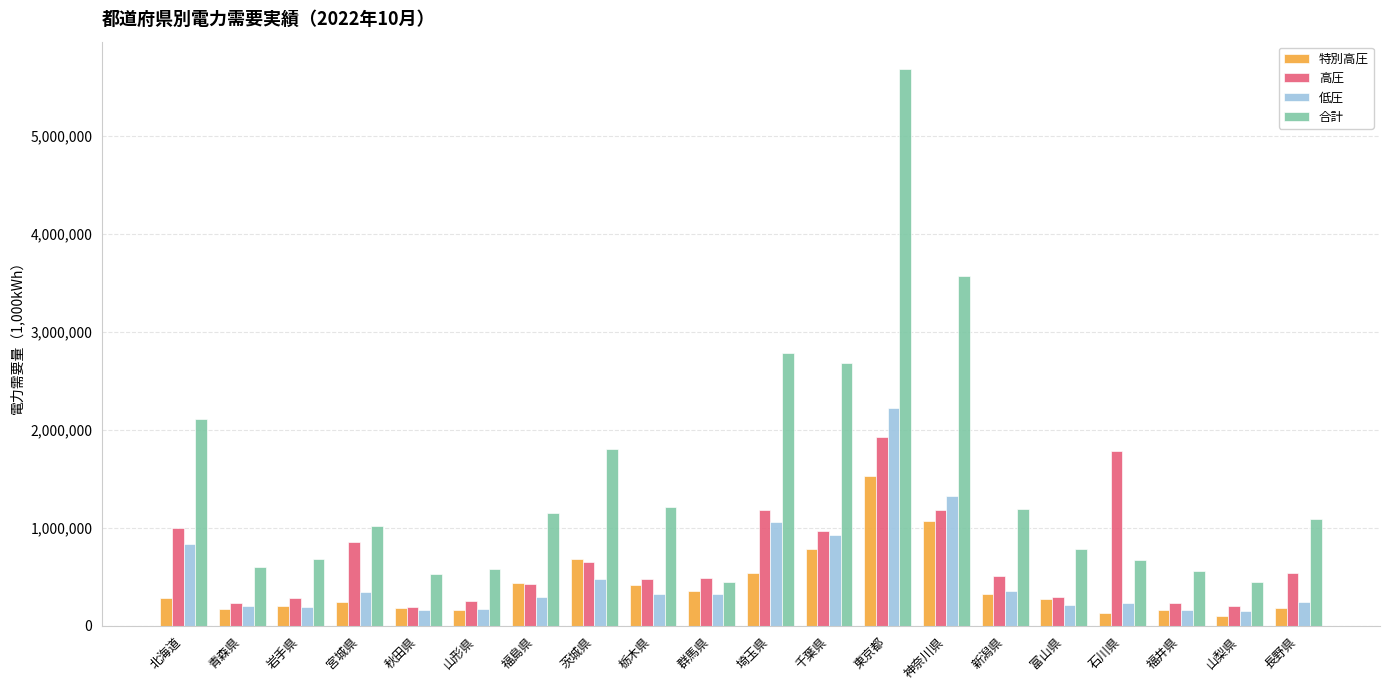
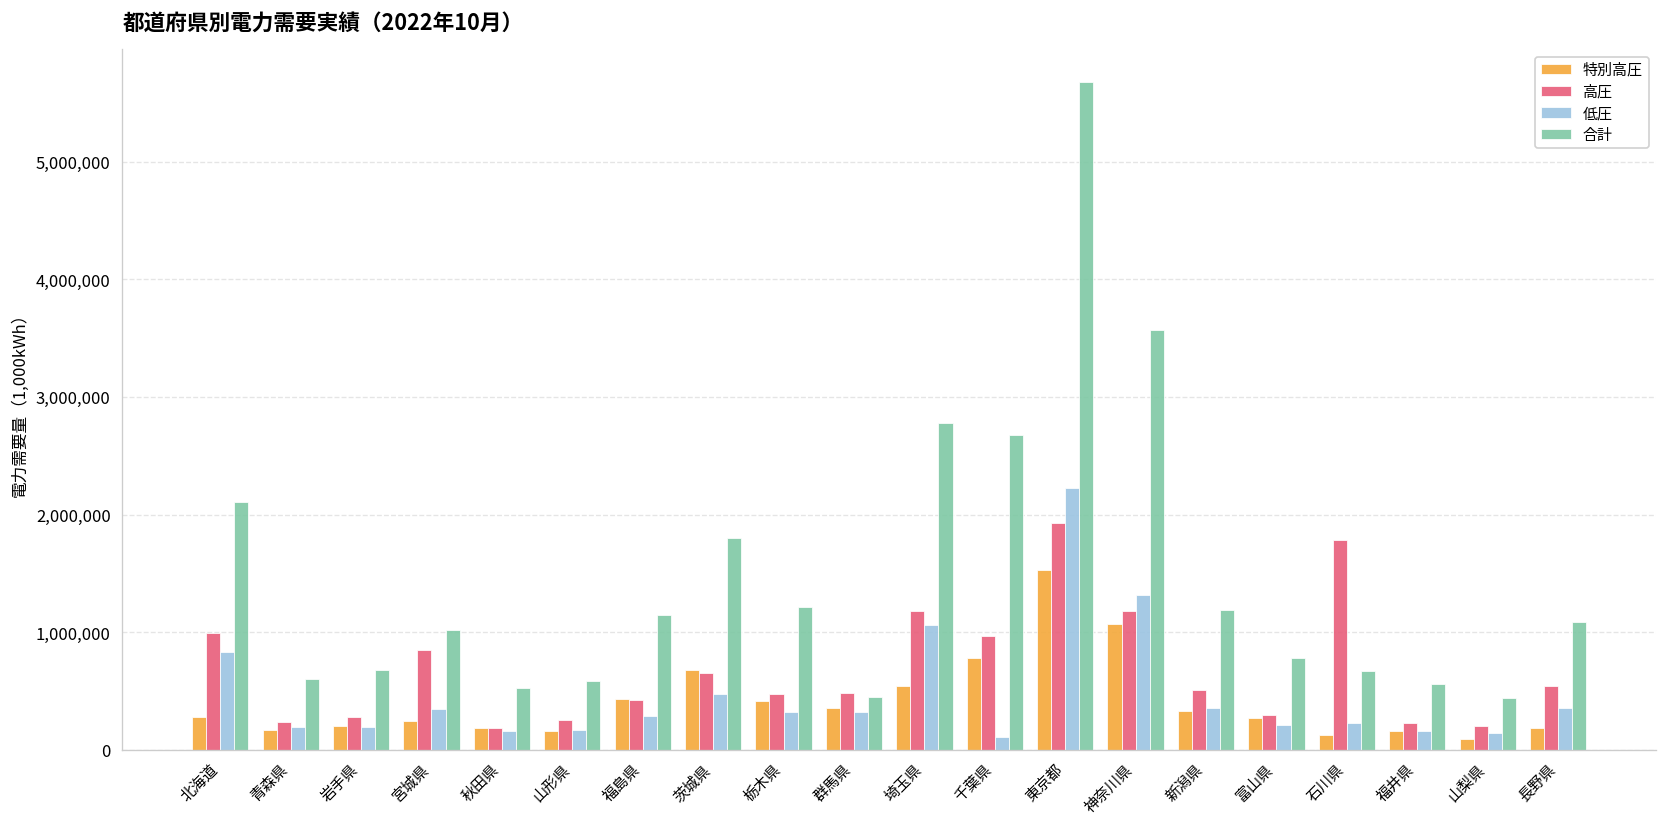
  {
    "特別高圧": {
      "北海道": "300,000",
      "青森県": "200,000",
      "岩手県": "200,000",
      "宮城県": "200,000",
      "秋田県": "200,000",
      "山形県": "200,000",
      "福島県": "400,000",
      "茨城県": "700,000",
      "栃木県": "400,000",
      "群馬県": "400,000",
      "埼玉県": "500,000",
      "千葉県": "800,000",
      "東京都": "1,500,000",
      "神奈川県": "1,100,000",
      "新潟県": "300,000",
      "富山県": "300,000",
      "石川県": "100,000",
      "福井県": "200,000",
      "山梨県": "100,000",
      "長野県": "200,000"
    },
    "高圧": {
      "北海道": "1,000,000",
      "青森県": "200,000",
      "岩手県": "300,000",
      "宮城県": "900,000",
      "秋田県": "200,000",
      "山形県": "300,000",
      "福島県": "400,000",
      "茨城県": "700,000",
      "栃木県": "500,000",
      "群馬県": "500,000",
      "埼玉県": "1,200,000",
      "千葉県": "1,000,000",
      "東京都": "1,900,000",
      "神奈川県": "1,200,000",
      "新潟県": "500,000",
      "富山県": "300,000",
      "石川県": "1,800,000",
      "福井県": "200,000",
      "山梨県": "200,000",
      "長野県": "500,000"
    },
    "低圧": {
      "北海道": "800,000",
      "青森県": "200,000",
      "岩手県": "200,000",
      "宮城県": "300,000",
      "秋田県": "200,000",
      "山形県": "200,000",
      "福島県": "300,000",
      "茨城県": "500,000",
      "栃木県": "300,000",
      "群馬県": "300,000",
      "埼玉県": "1,100,000",
-     "千葉県": "900,000",
+     "千葉県": "100,000",
      "東京都": "2,200,000",
      "神奈川県": "1,300,000",
      "新潟県": "400,000",
      "富山県": "200,000",
      "石川県": "200,000",
      "福井県": "200,000",
      "山梨県": "100,000",
-     "長野県": "200,000"
+     "長野県": "400,000"
    },
    "合計": {
      "北海道": "2,100,000",
      "青森県": "600,000",
      "岩手県": "700,000",
      "宮城県": "1,000,000",
      "秋田県": "500,000",
      "山形県": "600,000",
      "福島県": "1,100,000",
      "茨城県": "1,800,000",
      "栃木県": "1,200,000",
      "群馬県": "400,000",
      "埼玉県": "2,800,000",
      "千葉県": "2,700,000",
      "東京都": "5,700,000",
      "神奈川県": "3,600,000",
      "新潟県": "1,200,000",
      "富山県": "800,000",
      "石川県": "700,000",
      "福井県": "600,000",
      "山梨県": "400,000",
      "長野県": "1,100,000"
    }
  }
